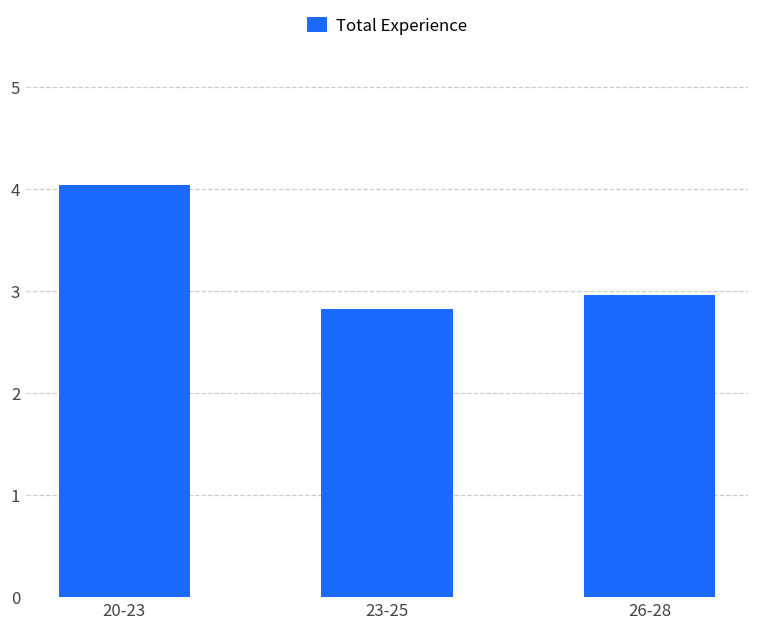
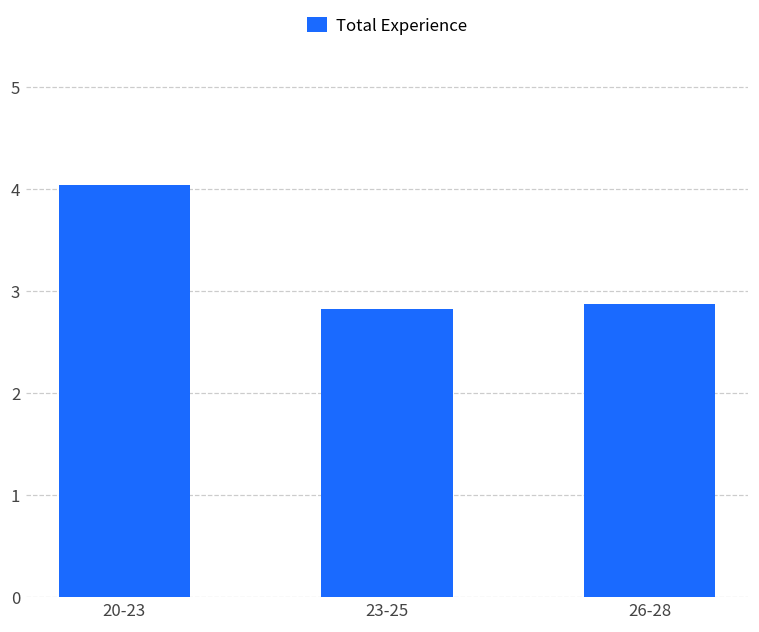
  {
    "20-23": 4.0,
    "23-25": 2.8,
-   "26-28": 3.0
+   "26-28": 2.9
  }
